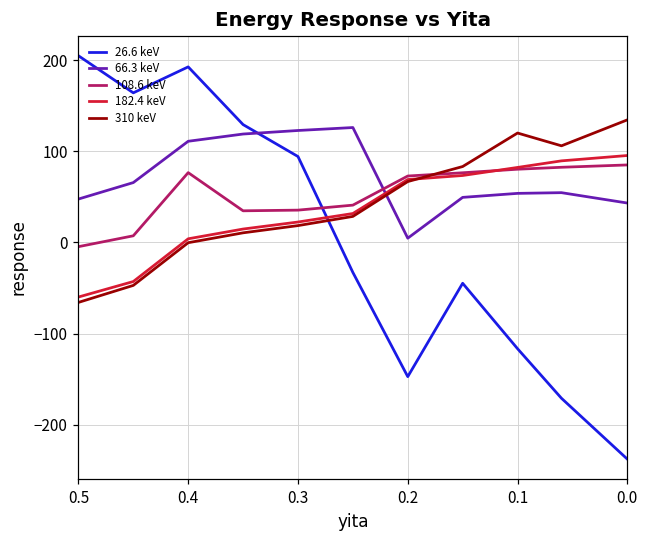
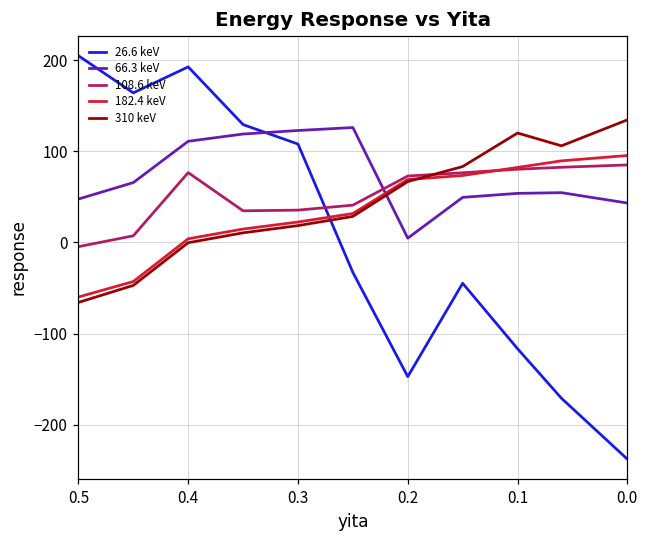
  {
    "26.6 keV": {
      "0.5": 200,
      "0.4": 190,
-     "0.3": 90,
+     "0.3": 110,
      "0.2": -150,
      "0.1": -120,
      "0.0": -240
    },
    "66.3 keV": {
      "0.5": 50,
      "0.4": 110,
      "0.3": 120,
      "0.2": 0,
      "0.1": 50,
      "0.0": 40
    },
    "108.6 keV": {
      "0.5": 0,
      "0.4": 80,
      "0.3": 40,
      "0.2": 70,
      "0.0": 90
    },
    "182.4 keV": {
      "0.5": -60,
      "0.4": 0,
      "0.3": 20,
      "0.0": 100
    },
    "310 keV": {
      "0.5": -70,
      "0.4": 0,
      "0.3": 20,
      "0.1": 120,
      "0.0": 130
    }
  }
